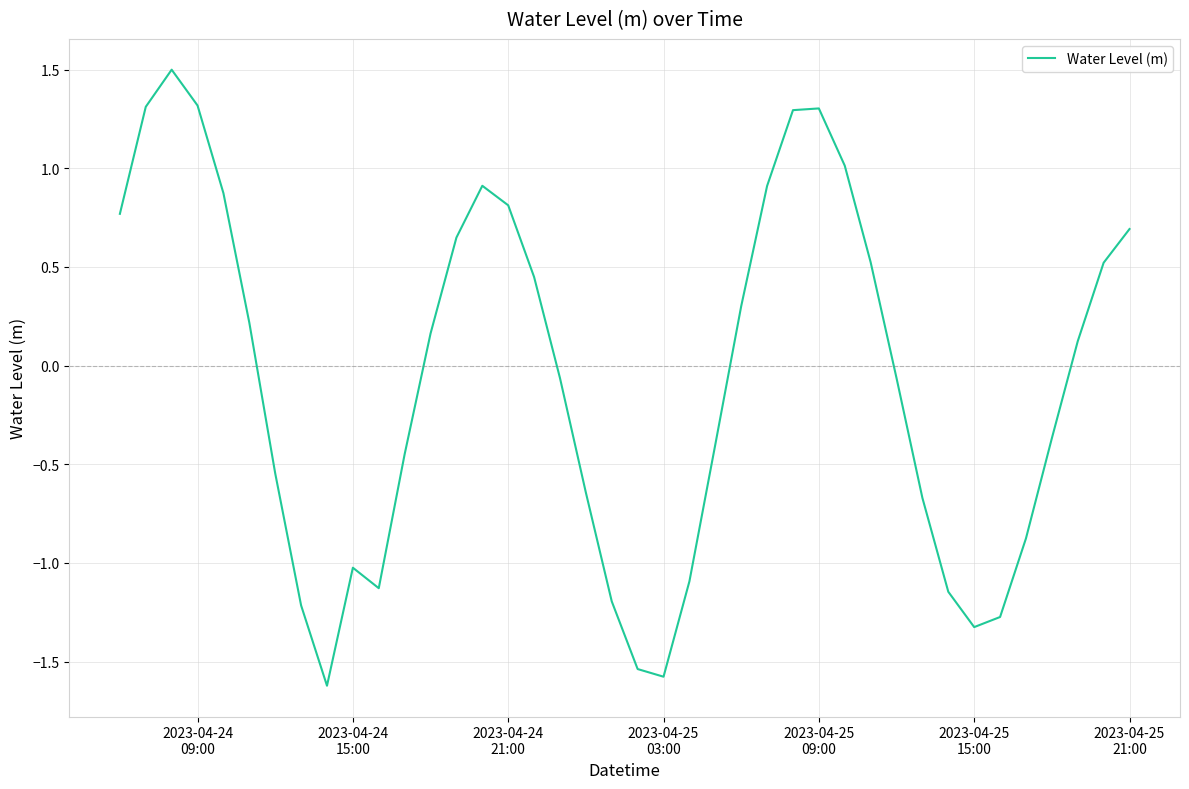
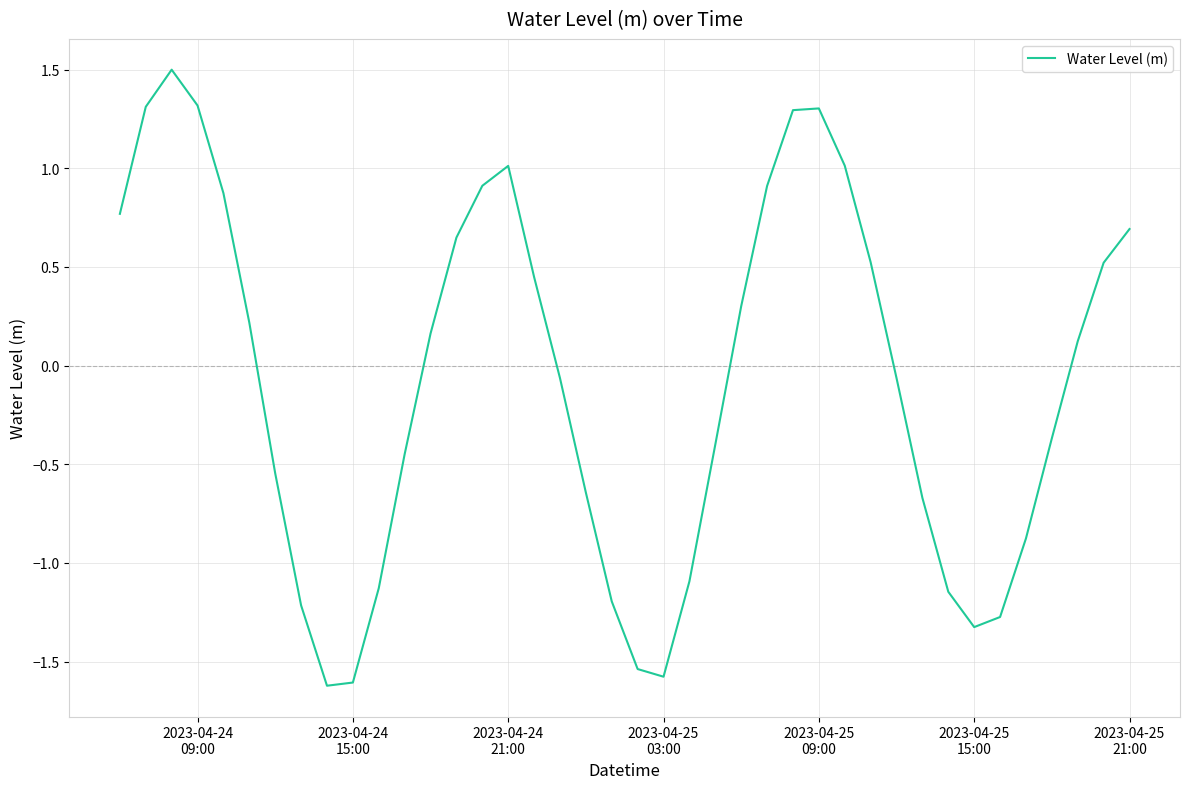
  {
    "2023-04-24 09:00": 1.32,
-   "2023-04-24 15:00": -1.02,
-   "2023-04-24 21:00": 0.81,
+   "2023-04-24 15:00": -1.61,
+   "2023-04-24 21:00": 1.01,
    "2023-04-25 03:00": -1.58,
    "2023-04-25 09:00": 1.30,
    "2023-04-25 15:00": -1.33,
    "2023-04-25 21:00": 0.69
  }
